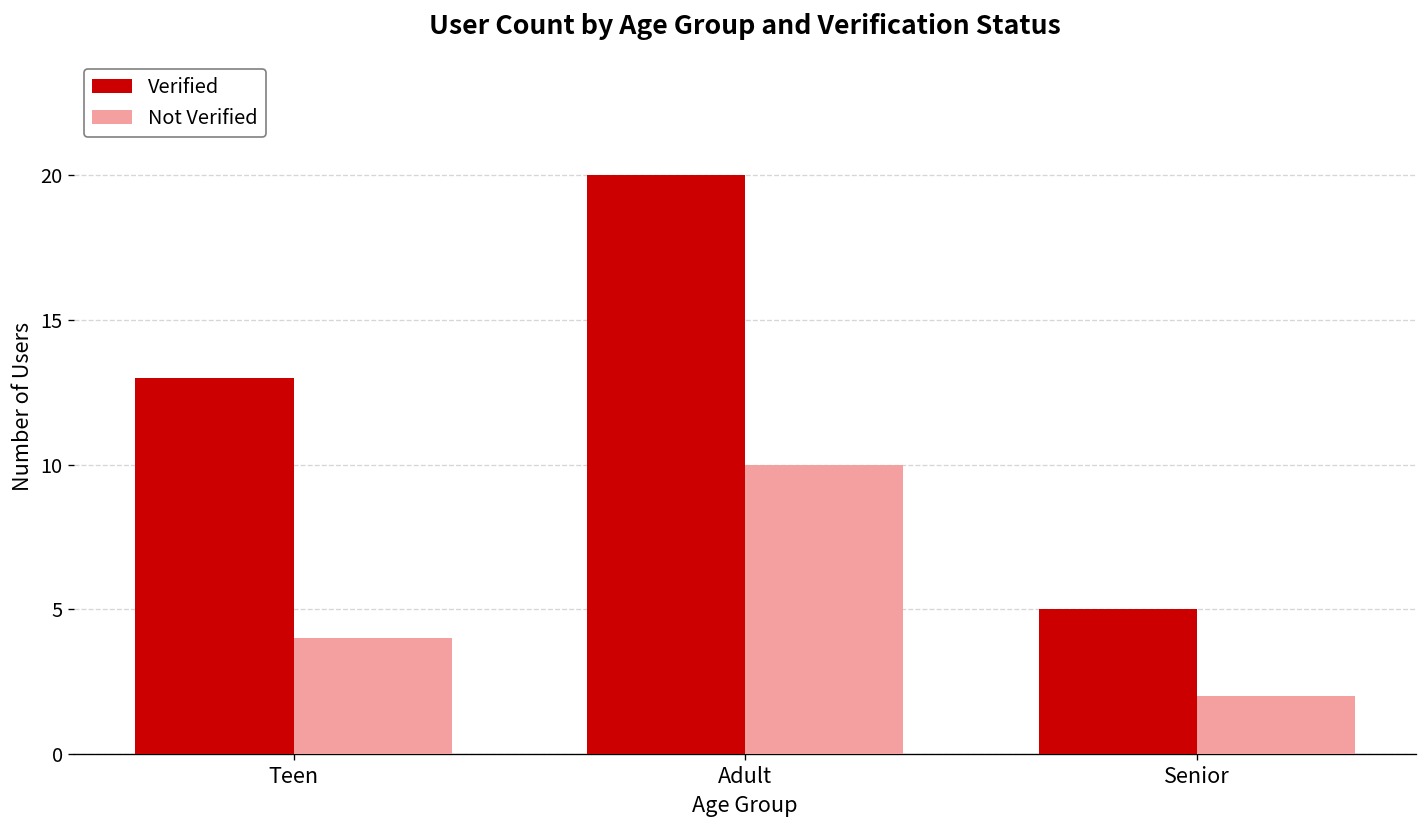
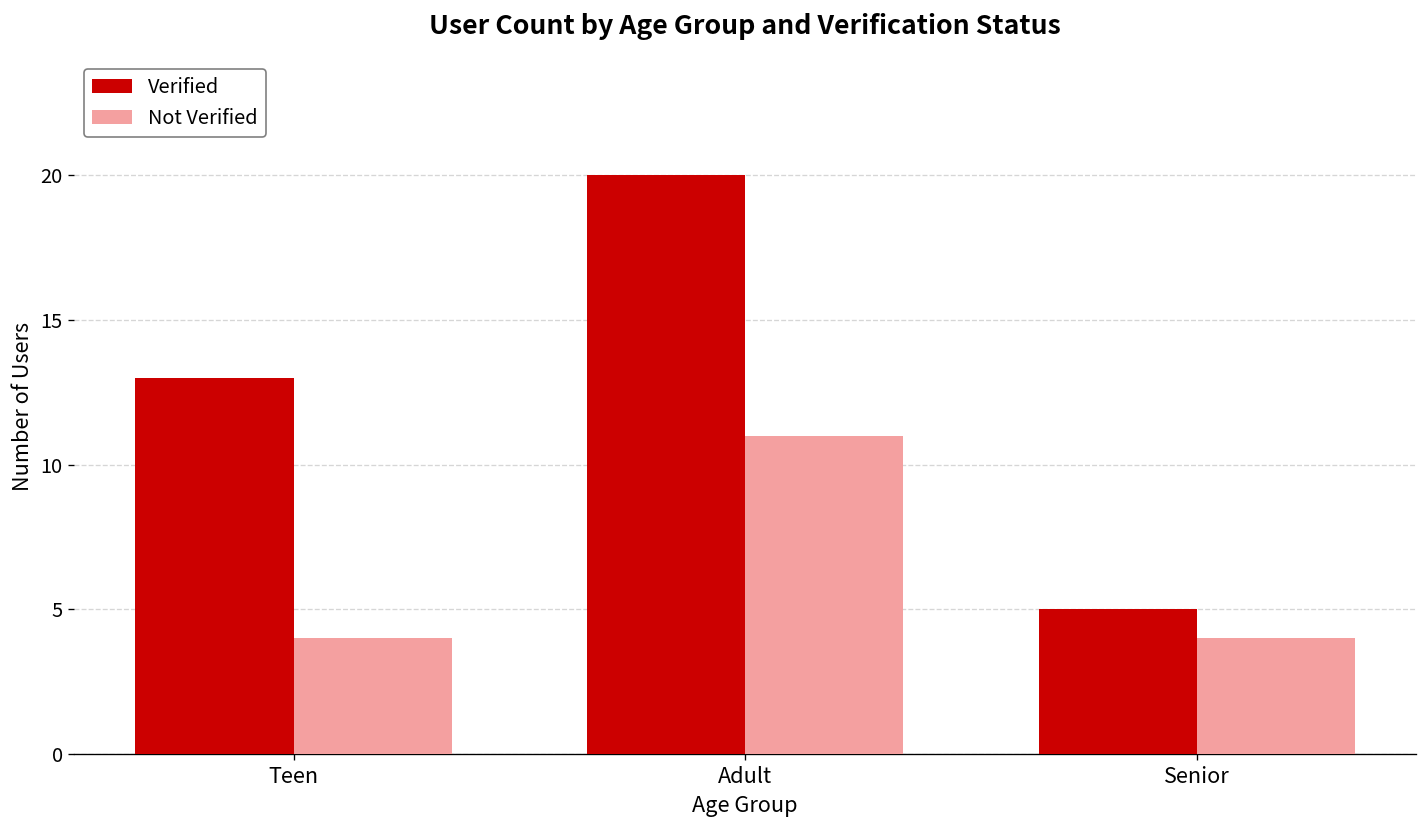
  {
    "Verified": {
      "Teen": 13,
      "Adult": 20,
      "Senior": 5
    },
    "Not Verified": {
      "Teen": 4,
-     "Adult": 10,
-     "Senior": 2
+     "Adult": 11,
+     "Senior": 4
    }
  }
